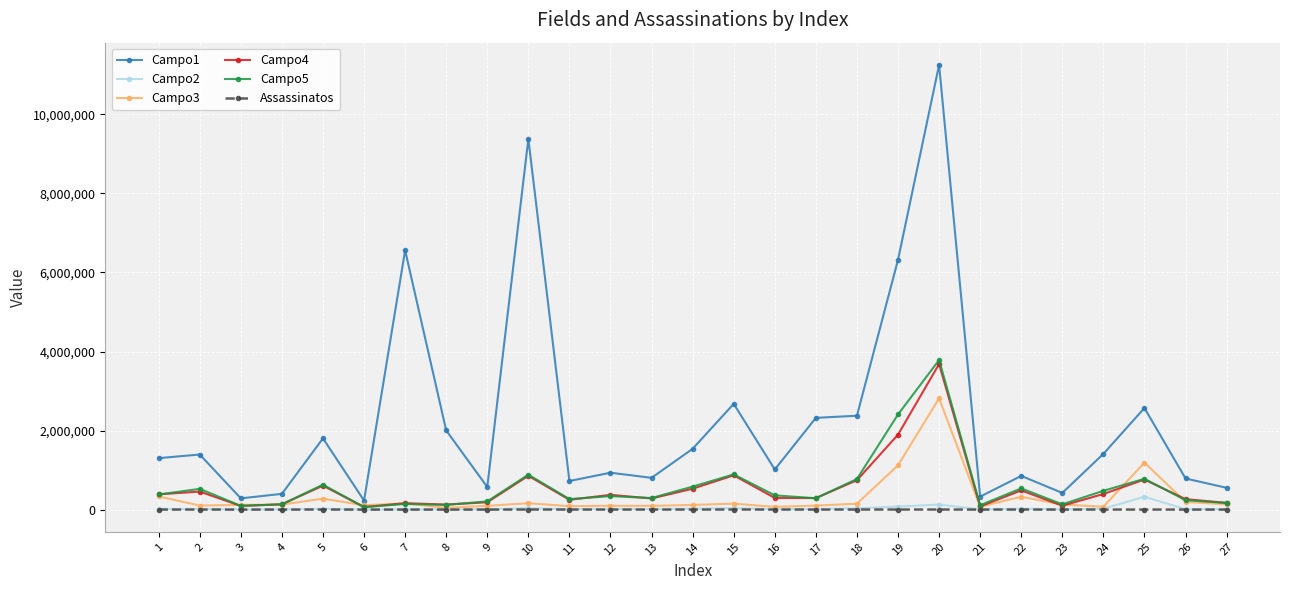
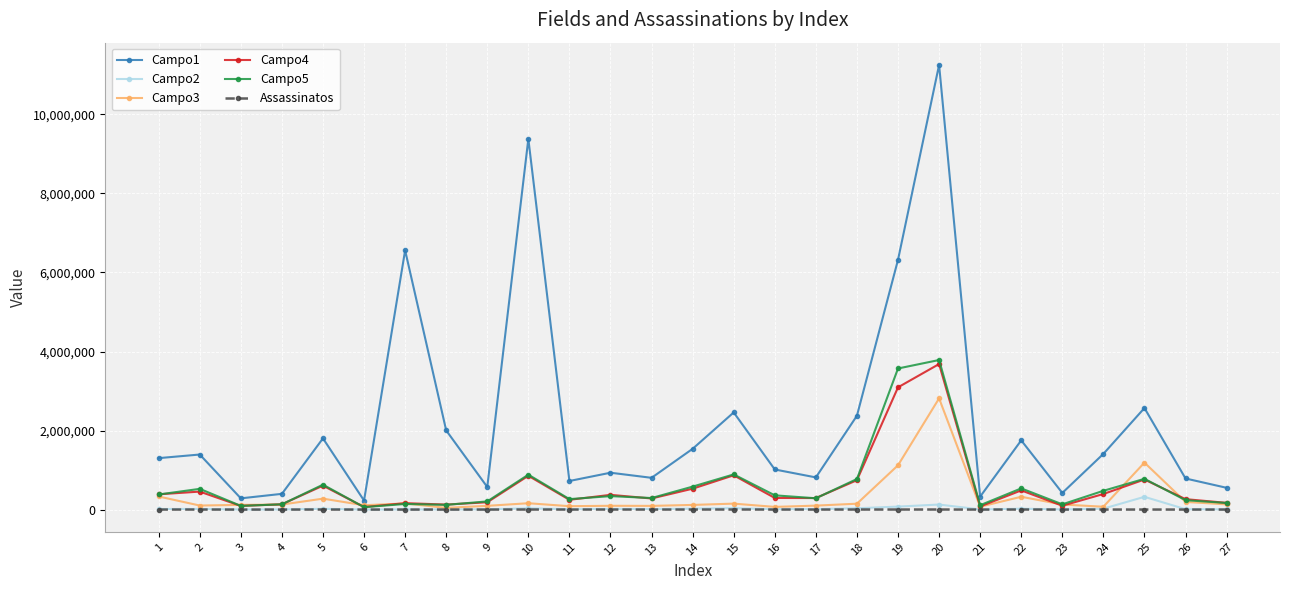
  {
    "Campo1": {
      "1": "1,300,000",
      "2": "1,400,000",
      "3": "300,000",
      "4": "400,000",
      "5": "1,800,000",
      "6": "200,000",
      "7": "6,600,000",
      "8": "2,000,000",
      "9": "600,000",
      "10": "9,400,000",
      "11": "700,000",
      "12": "900,000",
      "13": "800,000",
      "14": "1,500,000",
-     "15": "2,700,000",
+     "15": "2,500,000",
      "16": "1,000,000",
-     "17": "2,300,000",
+     "17": "800,000",
      "18": "2,400,000",
      "19": "6,300,000",
      "20": "11,300,000",
      "21": "300,000",
-     "22": "900,000",
+     "22": "1,800,000",
      "23": "400,000",
      "24": "1,400,000",
      "25": "2,600,000",
      "26": "800,000",
      "27": "600,000"
    },
    "Campo2": {
      "19": "100,000",
      "20": "100,000",
      "25": "300,000"
    },
    "Campo3": {
      "2": "100,000",
      "5": "300,000",
      "9": "100,000",
      "10": "200,000",
      "11": "100,000",
      "12": "100,000",
      "13": "100,000",
      "14": "100,000",
      "15": "200,000",
      "17": "100,000",
      "18": "100,000",
      "19": "1,100,000",
      "20": "2,800,000",
      "22": "300,000",
      "25": "1,200,000"
    },
    "Campo4": {
      "2": "500,000",
      "16": "300,000",
-     "19": "1,900,000",
+     "19": "3,100,000",
      "20": "3,700,000",
      "24": "400,000"
    },
    "Campo5": {
      "2": "500,000",
      "16": "400,000",
-     "19": "2,400,000",
+     "19": "3,600,000",
      "20": "3,800,000",
      "24": "500,000"
    },
    "Assassinatos": {
      "19": "0",
      "20": "0",
      "25": "0"
    }
  }
